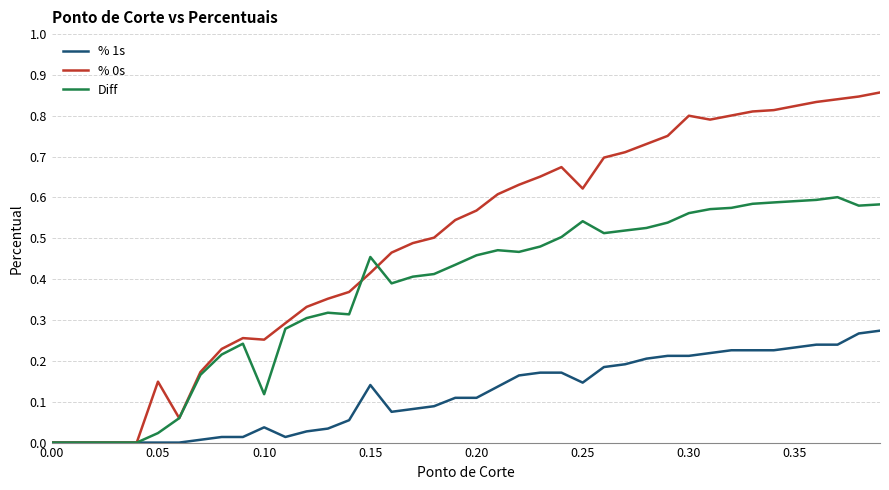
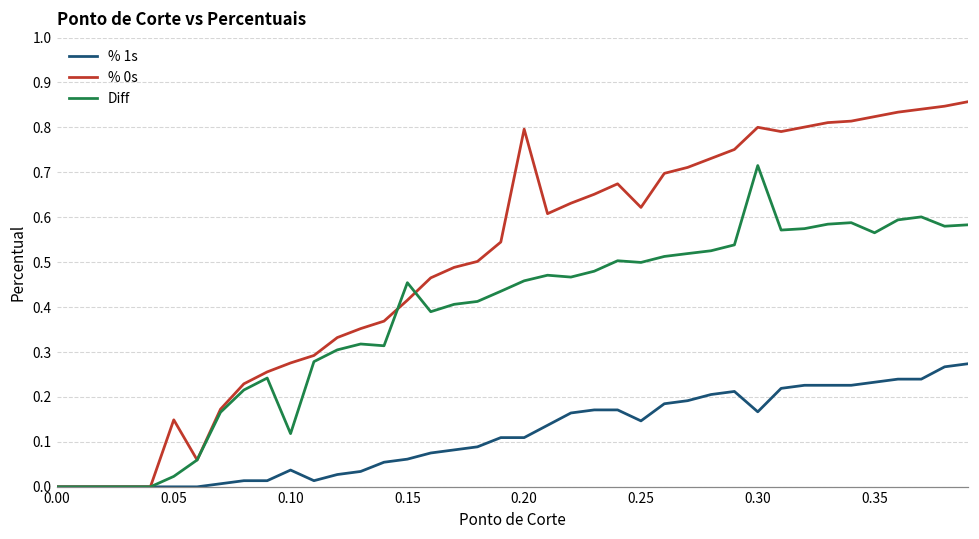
  {
    "% 1s": {
      "0.05": 0.00,
      "0.10": 0.04,
-     "0.15": 0.14,
+     "0.15": 0.06,
      "0.20": 0.11,
      "0.25": 0.15,
-     "0.30": 0.21,
+     "0.30": 0.17,
      "0.35": 0.23
    },
    "% 0s": {
      "0.05": 0.15,
-     "0.10": 0.25,
+     "0.10": 0.28,
      "0.15": 0.42,
-     "0.20": 0.57,
+     "0.20": 0.80,
      "0.25": 0.62,
      "0.30": 0.80,
      "0.35": 0.82
    },
    "Diff": {
      "0.05": 0.02,
      "0.10": 0.12,
      "0.15": 0.45,
      "0.20": 0.46,
-     "0.25": 0.54,
-     "0.30": 0.56,
-     "0.35": 0.59
+     "0.25": 0.50,
+     "0.30": 0.72,
+     "0.35": 0.57
    }
  }
